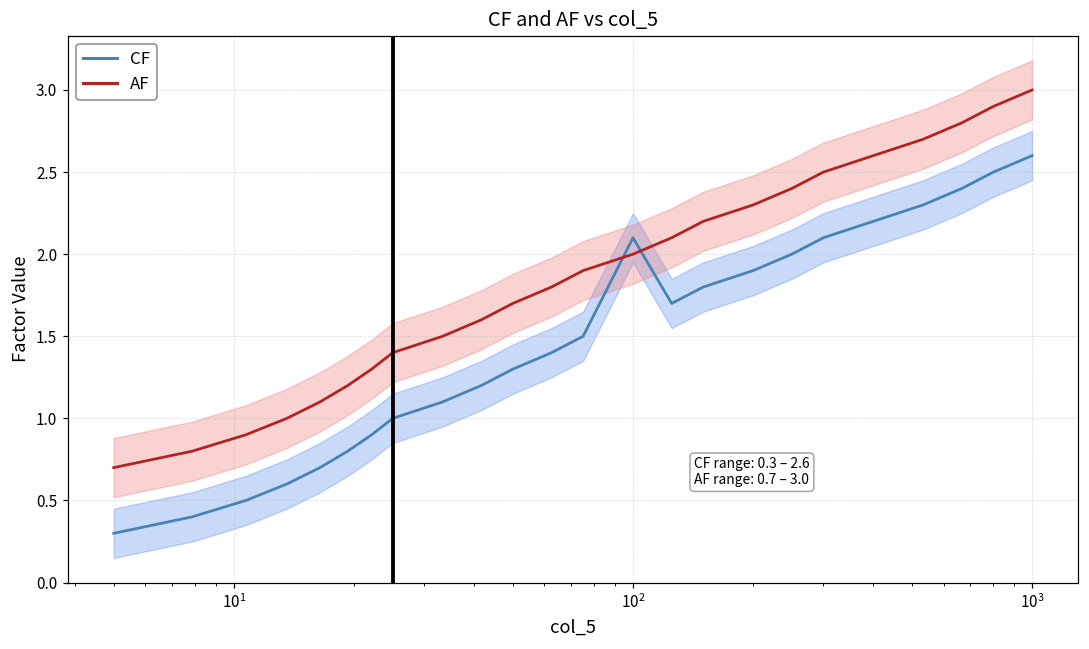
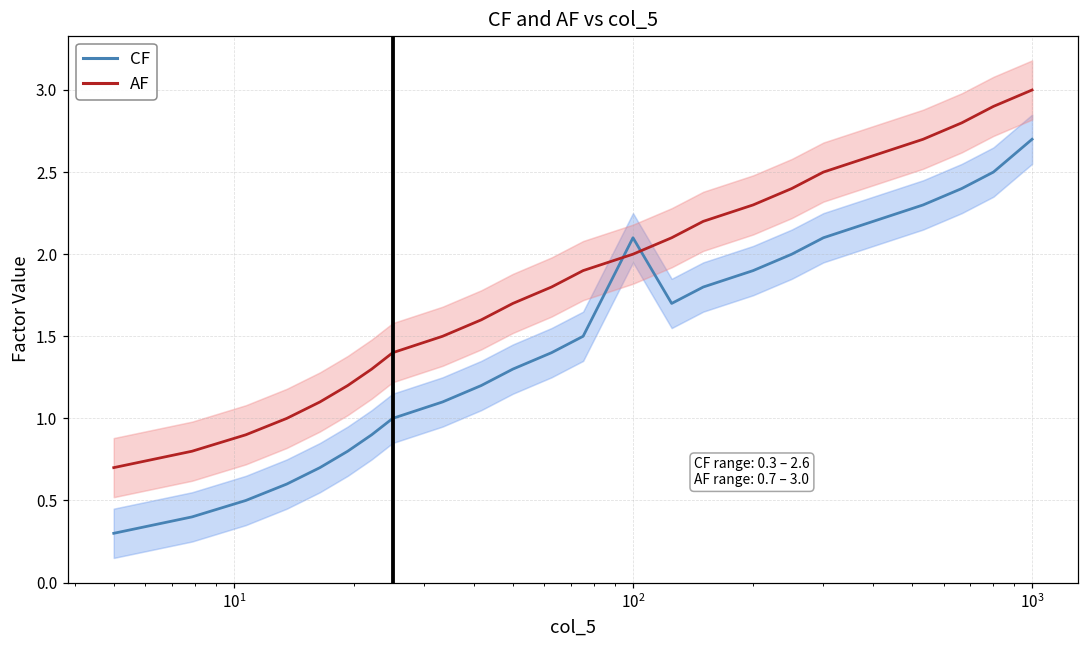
  {
    "CF": {
      "10^2": 2.1,
-     "10^3": 2.6
+     "10^3": 2.7
    },
    "AF": {
      "10^2": 2.0,
      "10^3": 3.0
    }
  }
